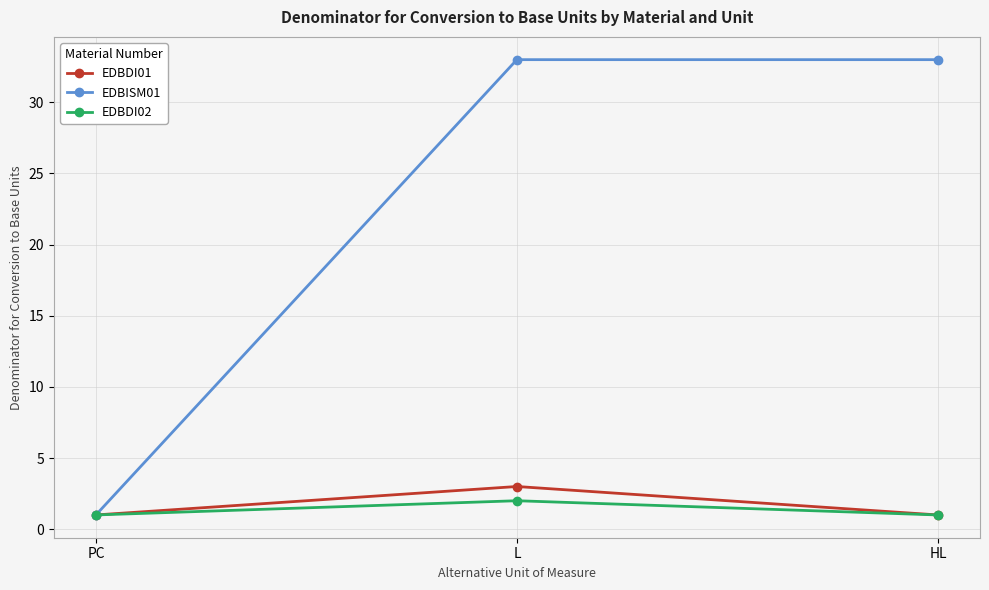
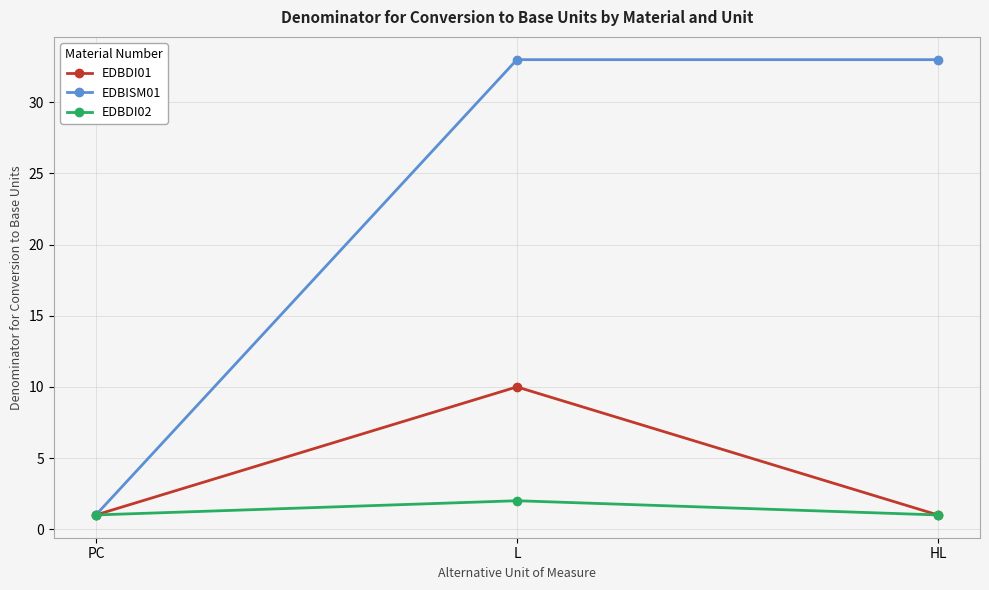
  {
    "EDBDI01": {
-     "L": 3
+     "L": 10
    },
    "EDBISM01": {
      "L": 33,
      "HL": 33
    },
    "EDBDI02": {
      "L": 2
    }
  }
